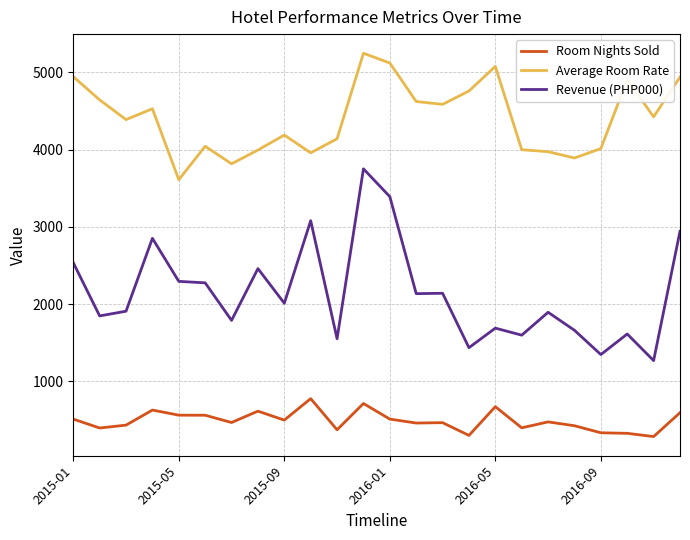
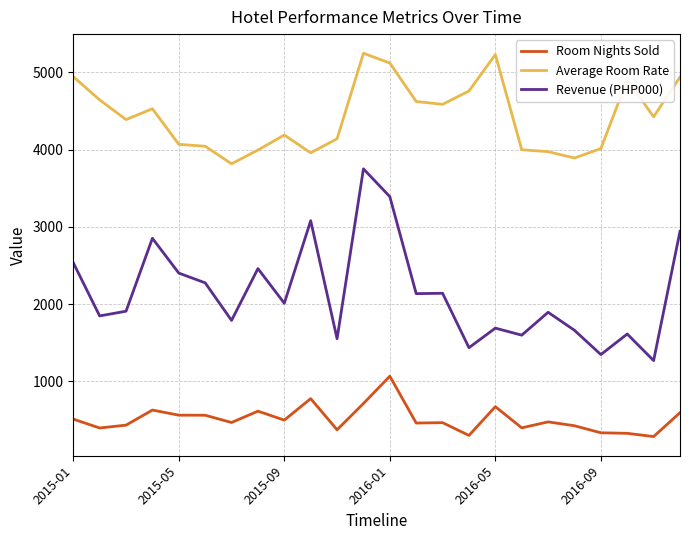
  {
    "Room Nights Sold": {
      "2015-01": 500,
      "2015-05": 600,
      "2015-09": 500,
-     "2016-01": 500,
+     "2016-01": 1100,
      "2016-05": 700,
      "2016-09": 300
    },
    "Average Room Rate": {
      "2015-01": 4900,
-     "2015-05": 3600,
+     "2015-05": 4100,
      "2015-09": 4200,
      "2016-01": 5100,
-     "2016-05": 5100,
+     "2016-05": 5200,
      "2016-09": 4000
    },
    "Revenue (PHP000)": {
      "2015-01": 2500,
-     "2015-05": 2300,
+     "2015-05": 2400,
      "2015-09": 2000,
      "2016-01": 3400,
      "2016-05": 1700,
      "2016-09": 1300
    }
  }
